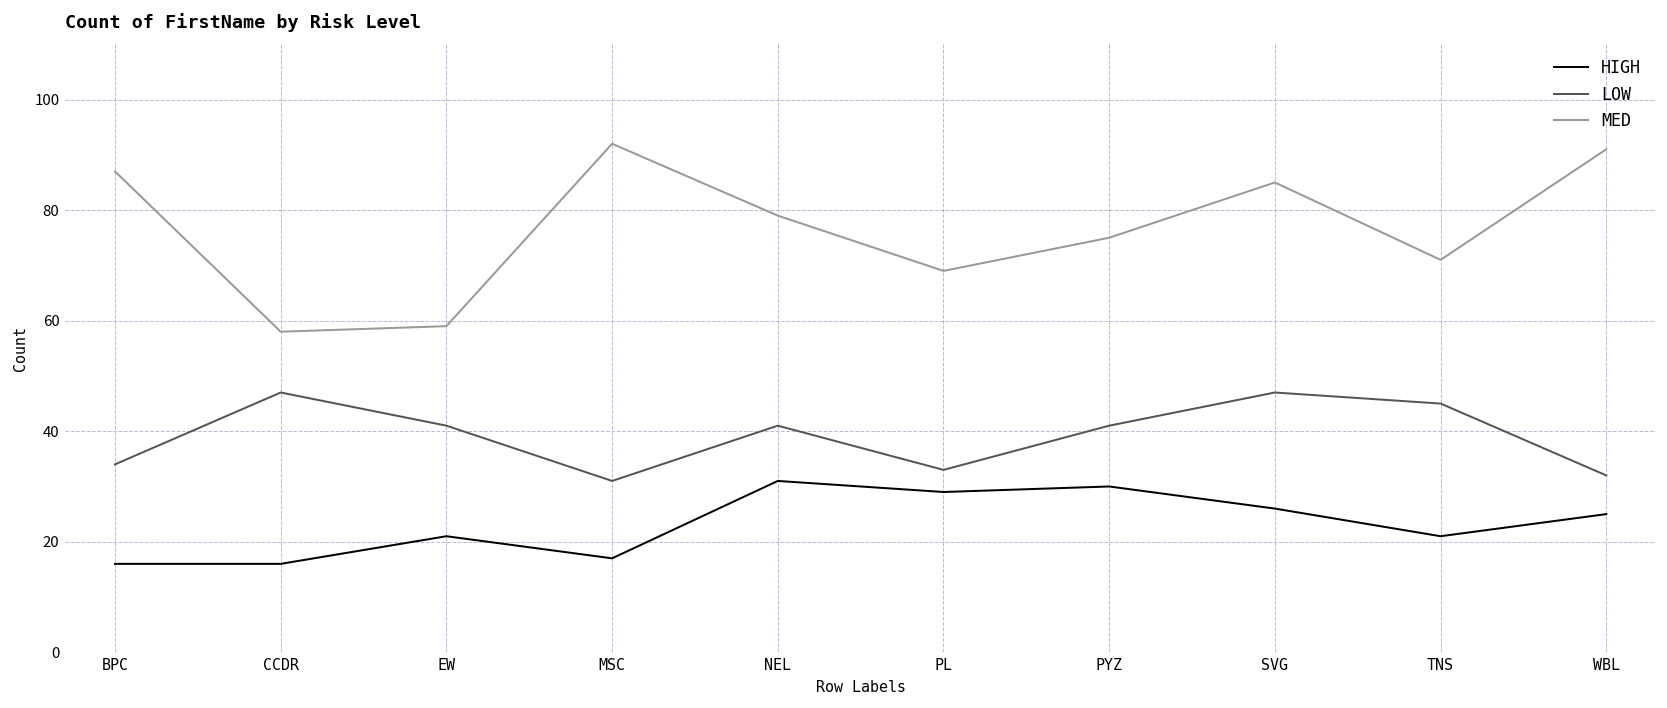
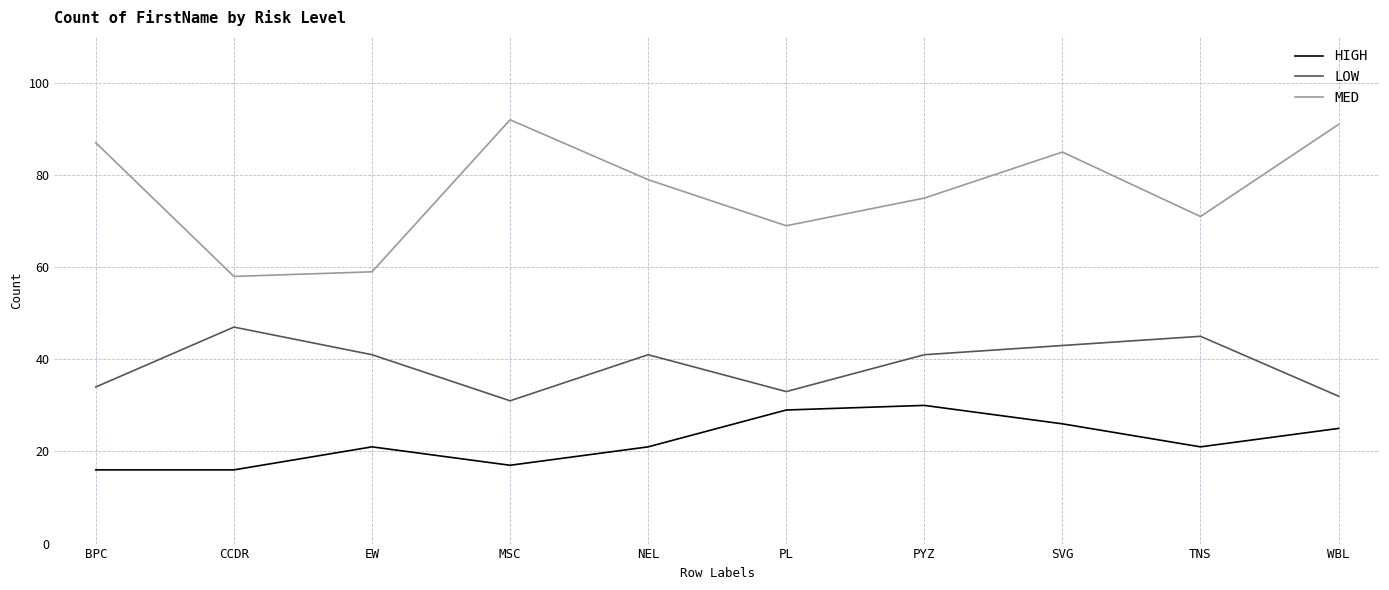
  {
    "HIGH": {
      "BPC": 16,
      "CCDR": 16,
      "EW": 21,
      "MSC": 17,
-     "NEL": 31,
+     "NEL": 21,
      "PL": 29,
      "PYZ": 30,
      "SVG": 26,
      "TNS": 21,
      "WBL": 25
    },
    "LOW": {
      "BPC": 34,
      "CCDR": 47,
      "EW": 41,
      "MSC": 31,
      "NEL": 41,
      "PL": 33,
      "PYZ": 41,
-     "SVG": 47,
+     "SVG": 43,
      "TNS": 45,
      "WBL": 32
    },
    "MED": {
      "BPC": 87,
      "CCDR": 58,
      "EW": 59,
      "MSC": 92,
      "NEL": 79,
      "PL": 69,
      "PYZ": 75,
      "SVG": 85,
      "TNS": 71,
      "WBL": 91
    }
  }
